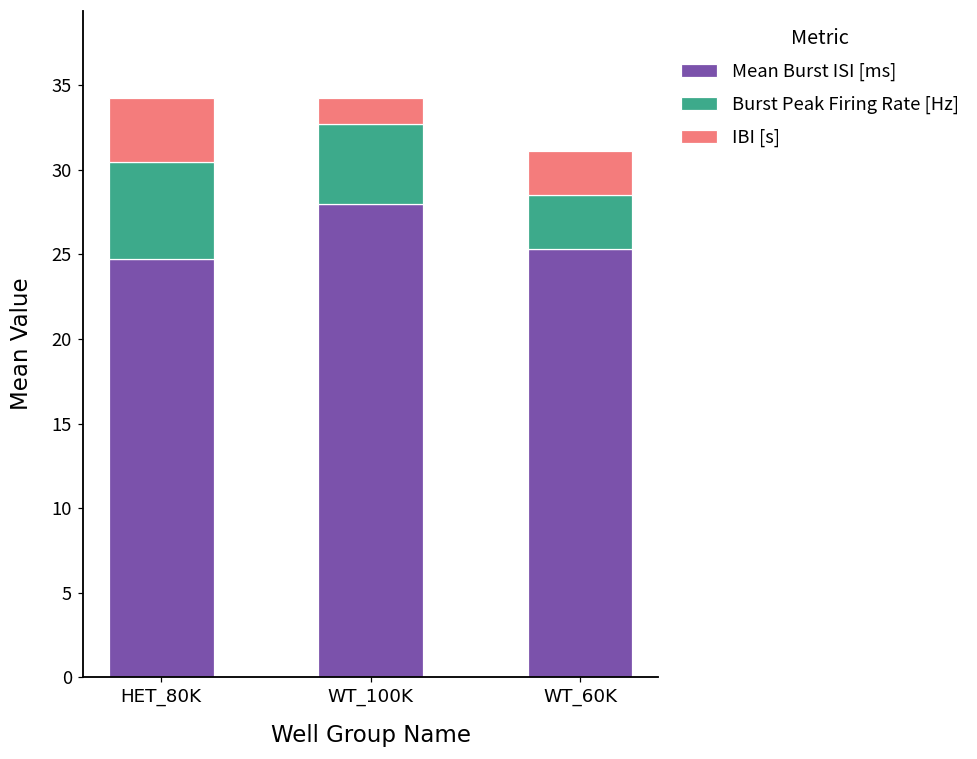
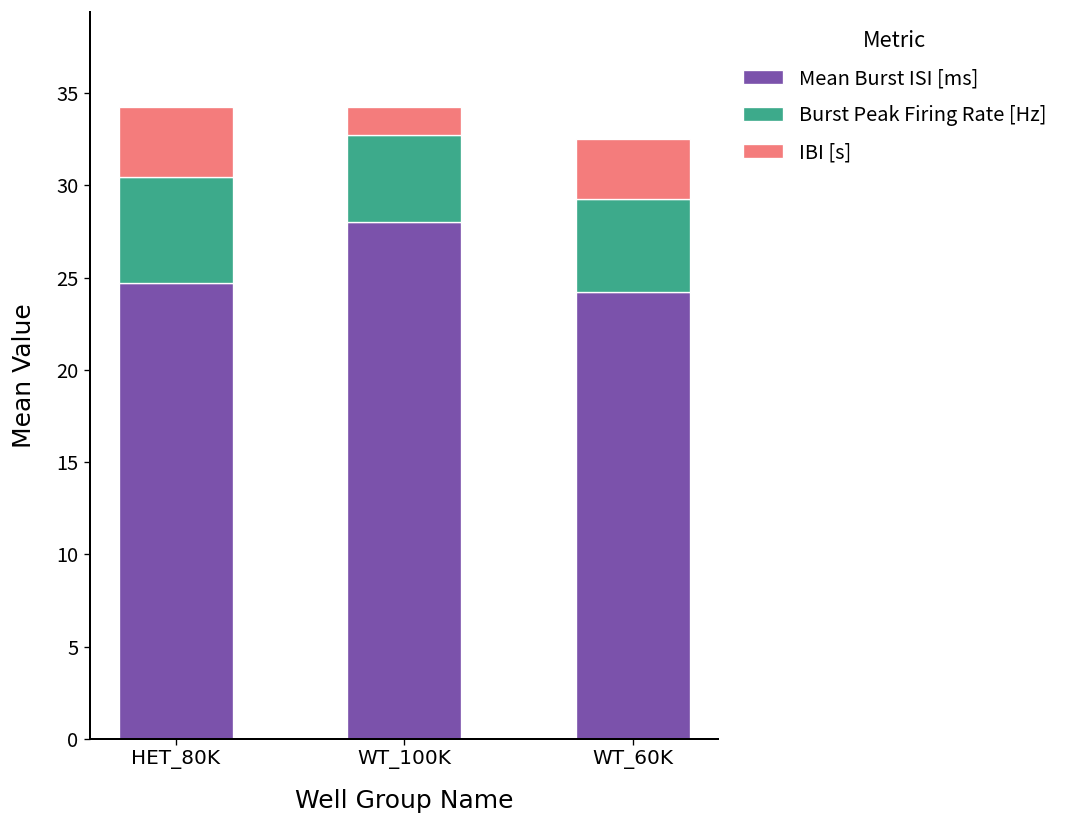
  {
    "Mean Burst ISI [ms]": {
      "HET_80K": 24.7,
      "WT_100K": 28.0,
-     "WT_60K": 25.4
+     "WT_60K": 24.2
    },
    "Burst Peak Firing Rate [Hz]": {
      "HET_80K": 5.8,
      "WT_100K": 4.8,
-     "WT_60K": 3.2
+     "WT_60K": 5.1
    },
    "IBI [s]": {
      "HET_80K": 3.8,
      "WT_100K": 1.5,
-     "WT_60K": 2.5
+     "WT_60K": 3.2
    }
  }
